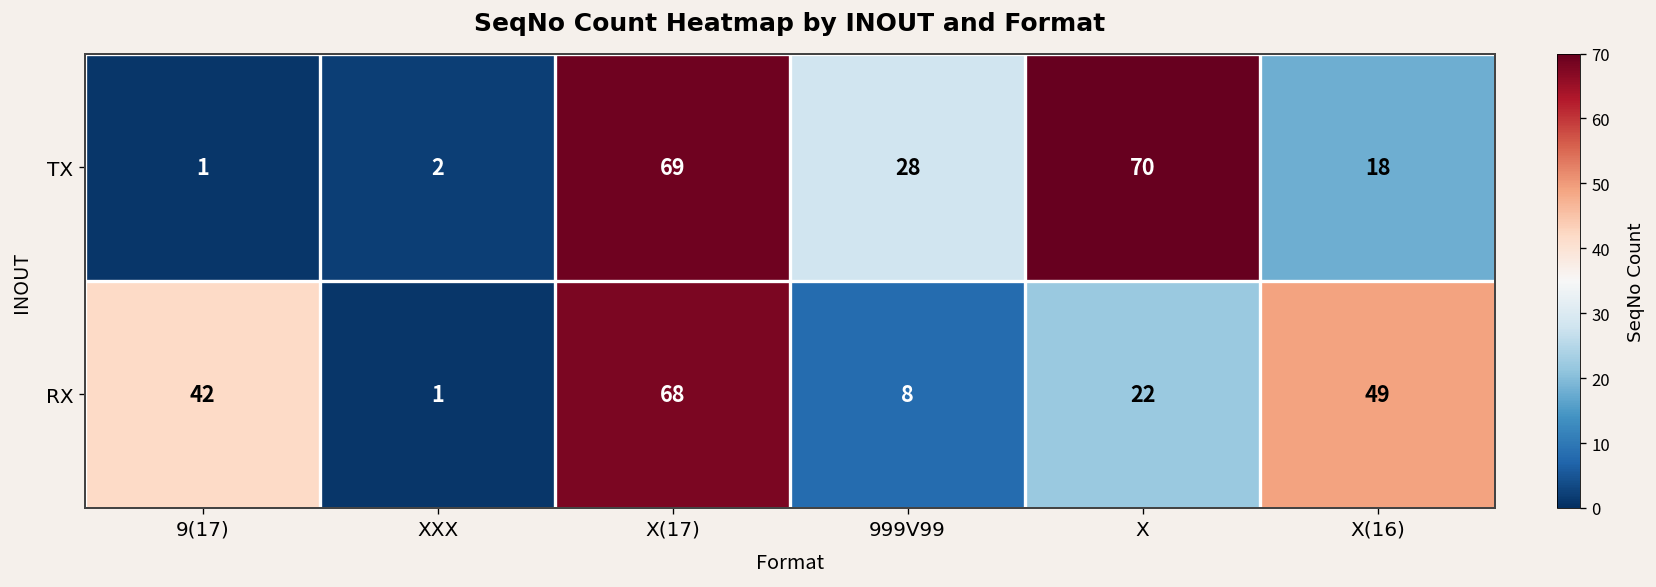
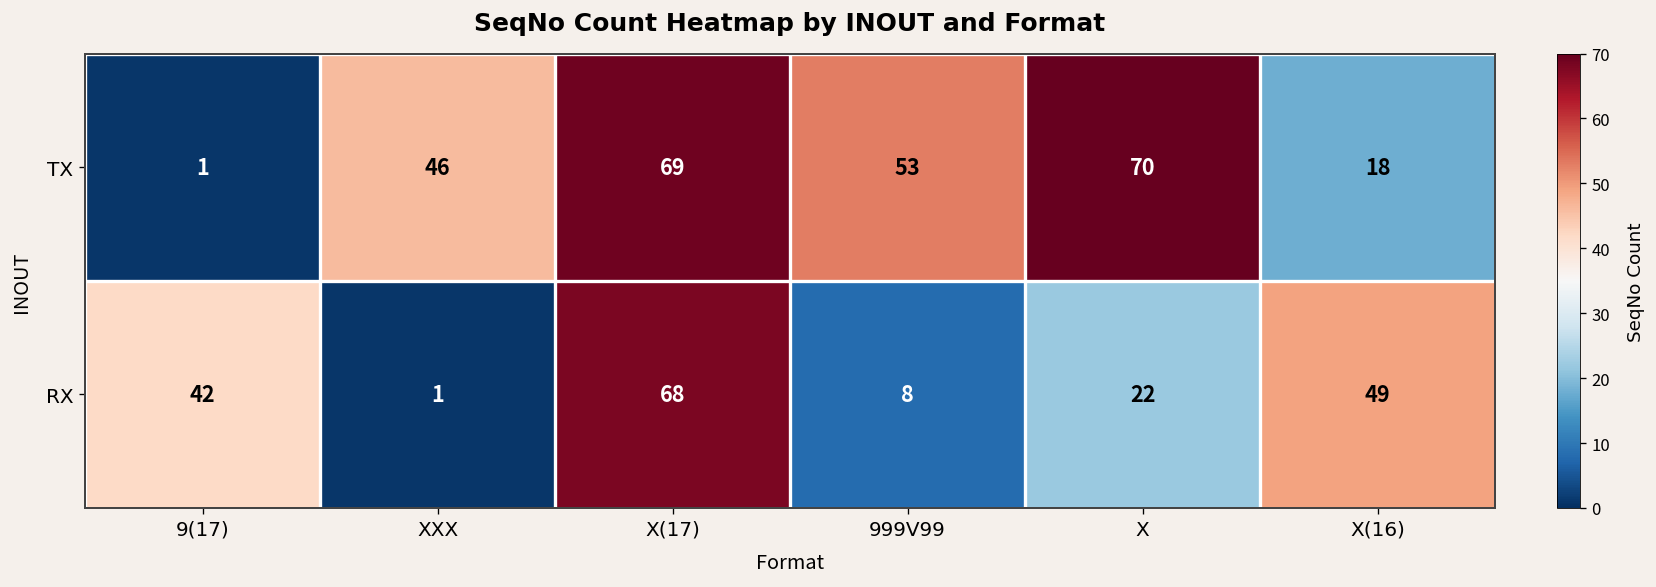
  {
    "TX": {
      "9(17)": 1,
-     "XXX": 2,
+     "XXX": 46,
      "X(17)": 69,
-     "999V99": 28,
+     "999V99": 53,
      "X": 70,
      "X(16)": 18
    },
    "RX": {
      "9(17)": 42,
      "XXX": 1,
      "X(17)": 68,
      "999V99": 8,
      "X": 22,
      "X(16)": 49
    }
  }
